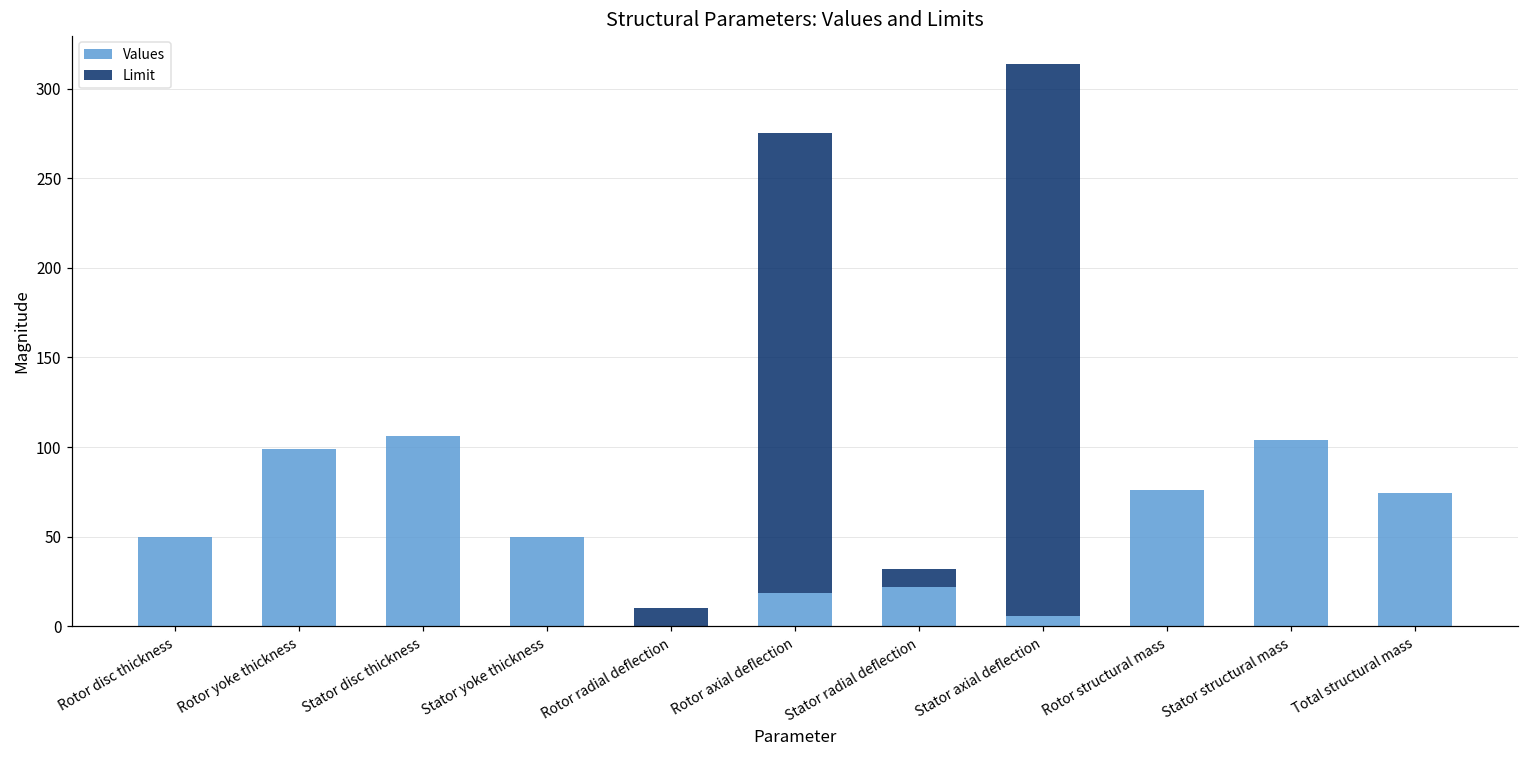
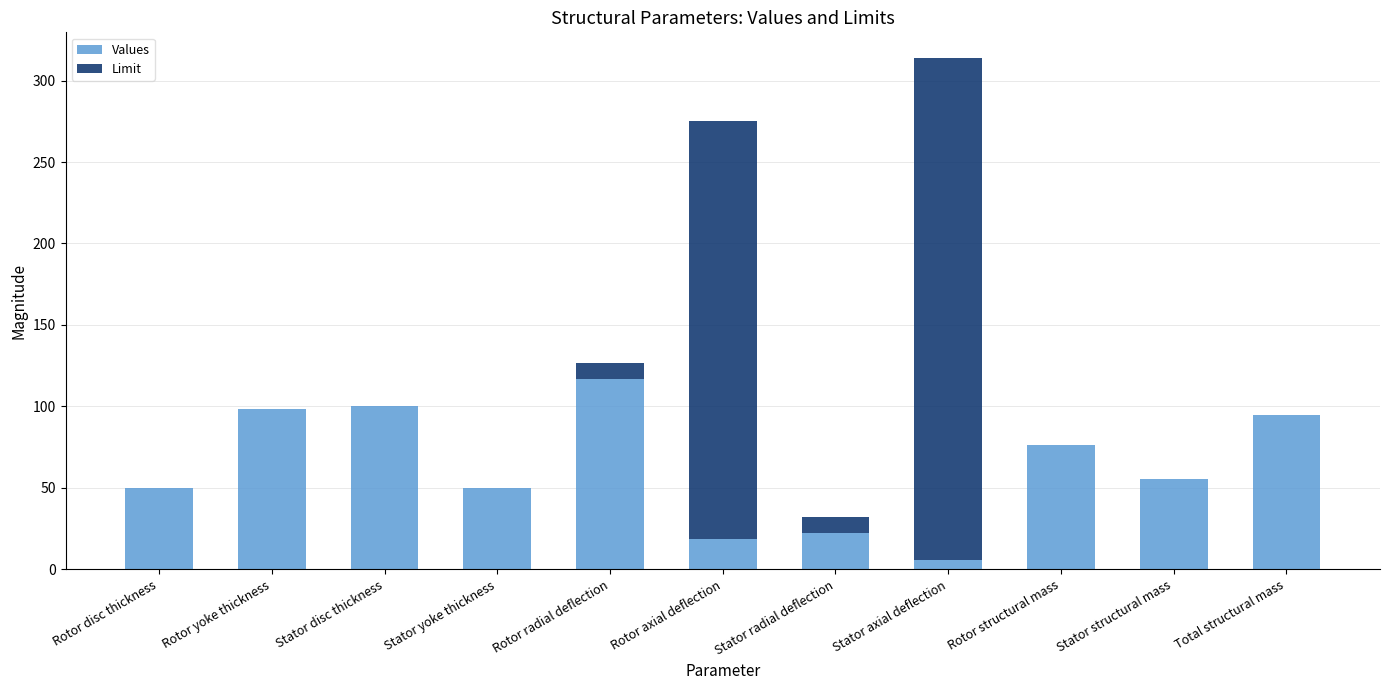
  {
    "Values": {
      "Rotor disc thickness": 50,
      "Rotor yoke thickness": 99,
-     "Stator disc thickness": 106,
+     "Stator disc thickness": 100,
      "Stator yoke thickness": 50,
-     "Rotor radial deflection": 0,
+     "Rotor radial deflection": 117,
      "Rotor axial deflection": 19,
      "Stator radial deflection": 22,
      "Stator axial deflection": 6,
      "Rotor structural mass": 76,
-     "Stator structural mass": 104,
-     "Total structural mass": 75
+     "Stator structural mass": 55,
+     "Total structural mass": 94
    },
    "Limit": {
      "Rotor disc thickness": 0,
      "Rotor yoke thickness": 0,
      "Stator disc thickness": 0,
      "Stator yoke thickness": 0,
      "Rotor radial deflection": 10,
      "Rotor axial deflection": 257,
      "Stator radial deflection": 10,
      "Stator axial deflection": 308,
      "Rotor structural mass": 0,
      "Stator structural mass": 0,
      "Total structural mass": 0
    }
  }
